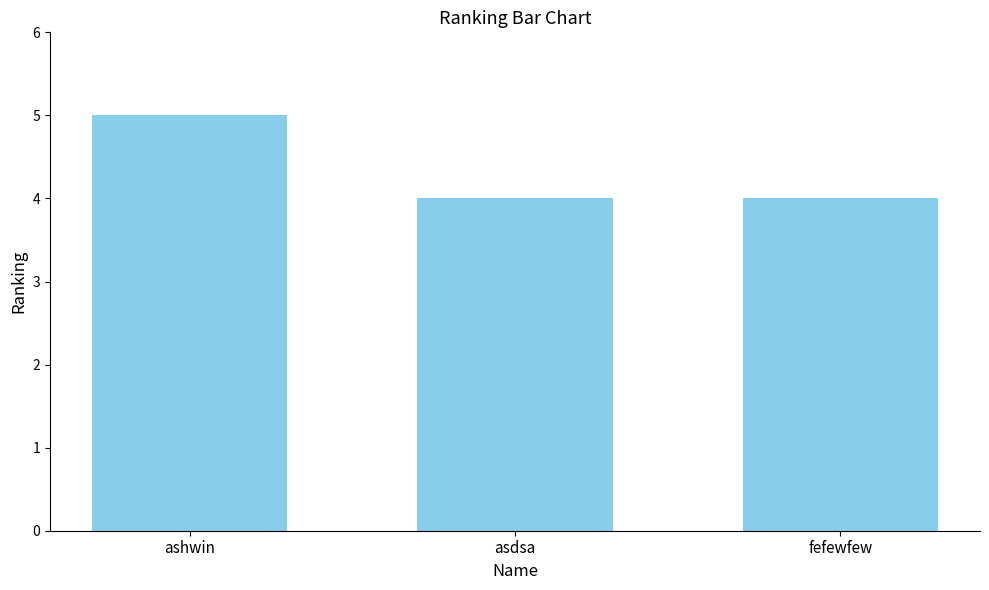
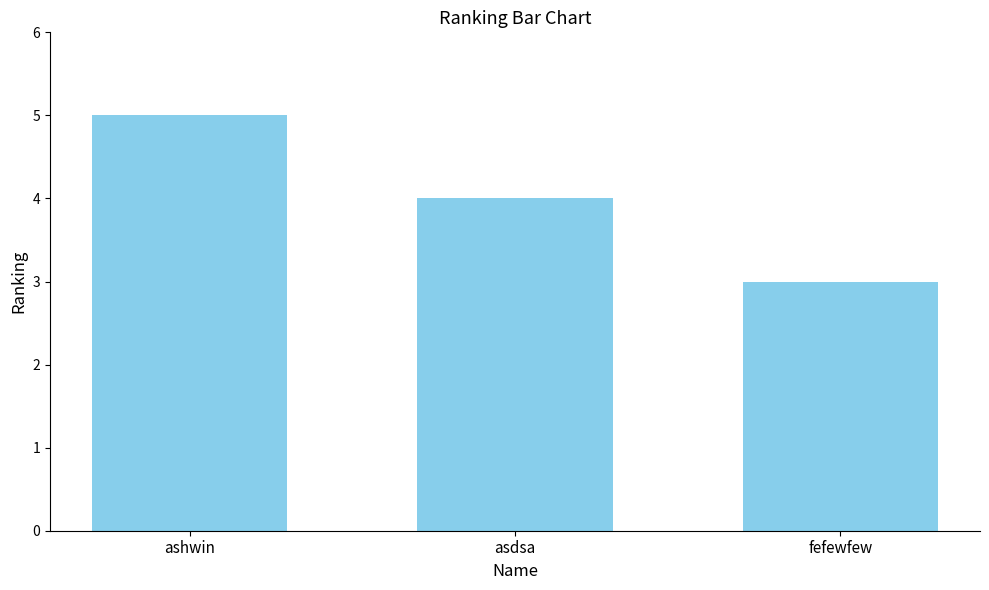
  {
    "ashwin": 5,
    "asdsa": 4,
-   "fefewfew": 4
+   "fefewfew": 3
  }
